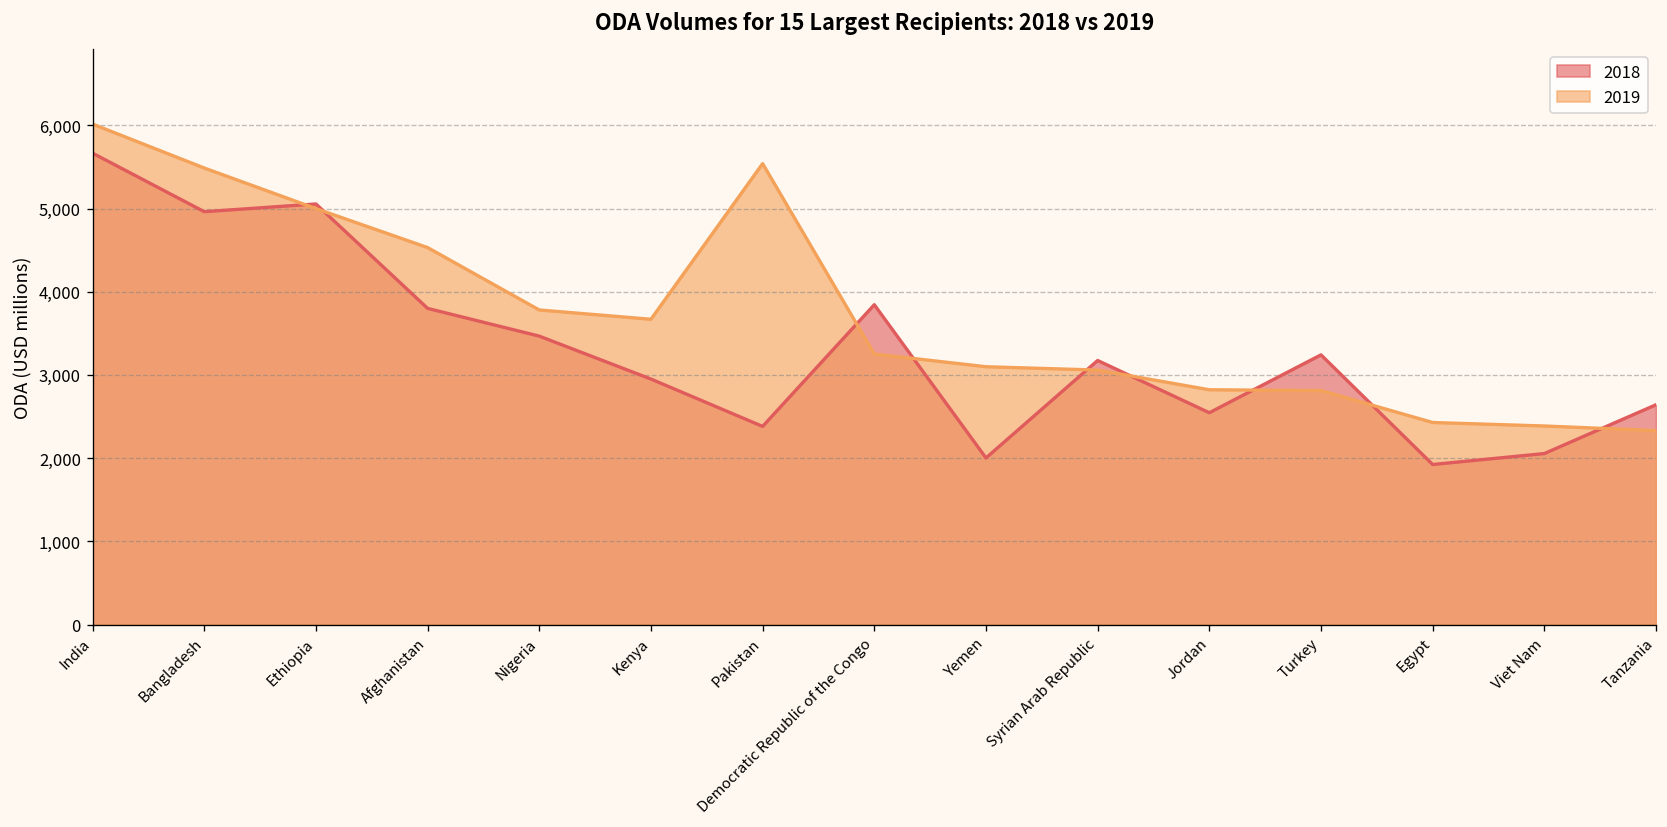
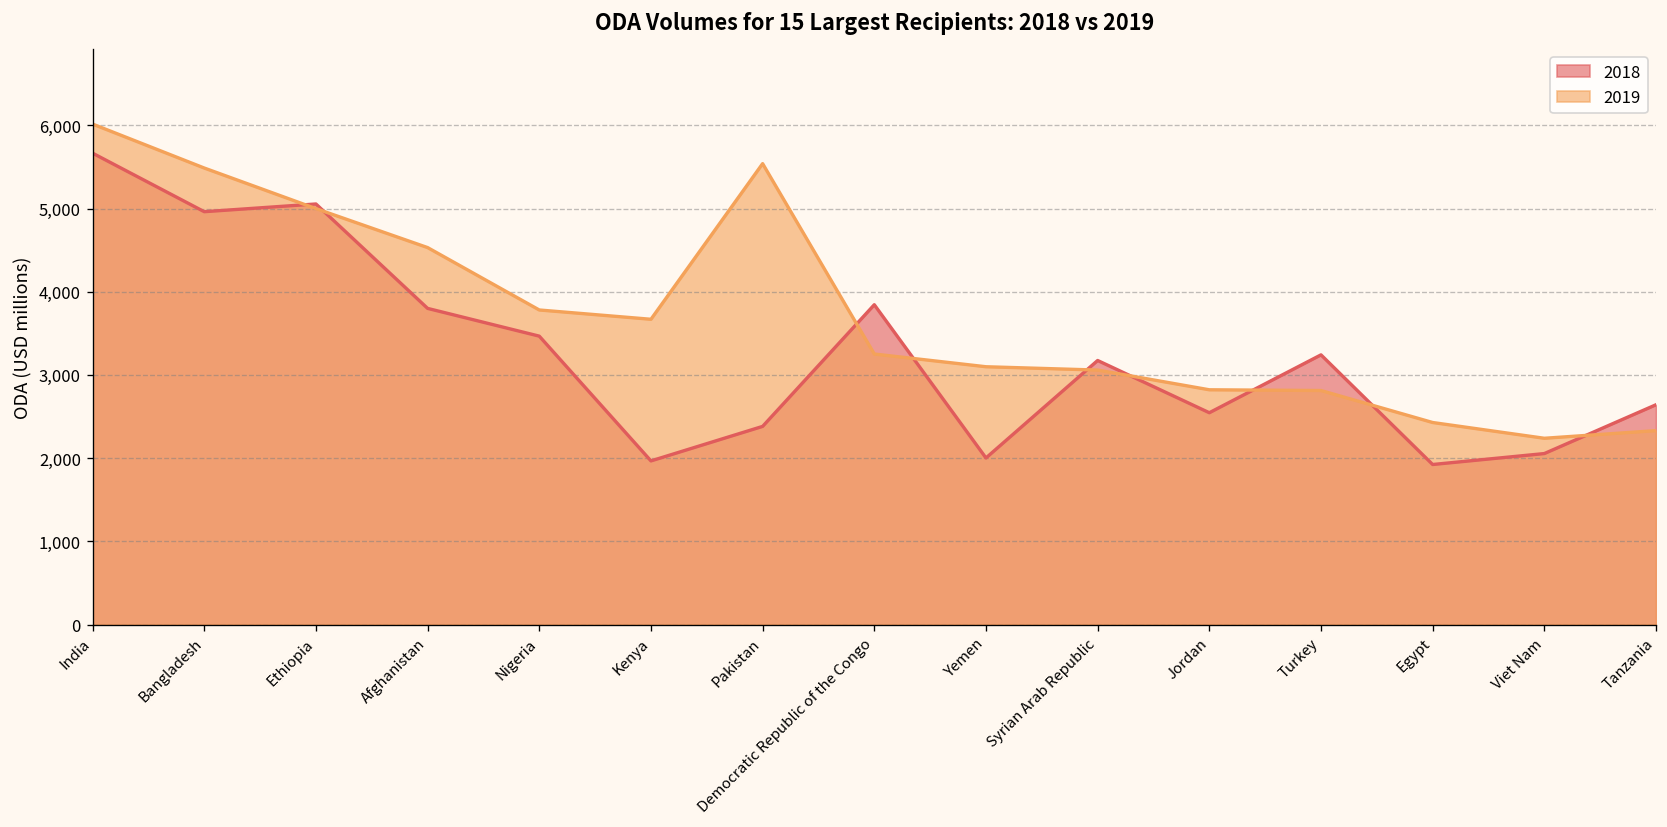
  {
    "2018": {
      "India": "5,700",
      "Bangladesh": "5,000",
      "Ethiopia": "5,100",
      "Afghanistan": "3,800",
      "Nigeria": "3,500",
-     "Kenya": "3,000",
+     "Kenya": "2,000",
      "Pakistan": "2,400",
      "Democratic Republic of the Congo": "3,800",
      "Yemen": "2,000",
      "Syrian Arab Republic": "3,200",
      "Jordan": "2,500",
      "Turkey": "3,200",
      "Egypt": "1,900",
      "Viet Nam": "2,100",
      "Tanzania": "2,600"
    },
    "2019": {
      "India": "6,000",
      "Bangladesh": "5,500",
      "Ethiopia": "5,000",
      "Afghanistan": "4,500",
      "Nigeria": "3,800",
      "Kenya": "3,700",
      "Pakistan": "5,500",
      "Democratic Republic of the Congo": "3,300",
      "Yemen": "3,100",
      "Syrian Arab Republic": "3,100",
      "Jordan": "2,800",
      "Turkey": "2,800",
      "Egypt": "2,400",
-     "Viet Nam": "2,400",
+     "Viet Nam": "2,200",
      "Tanzania": "2,300"
    }
  }
